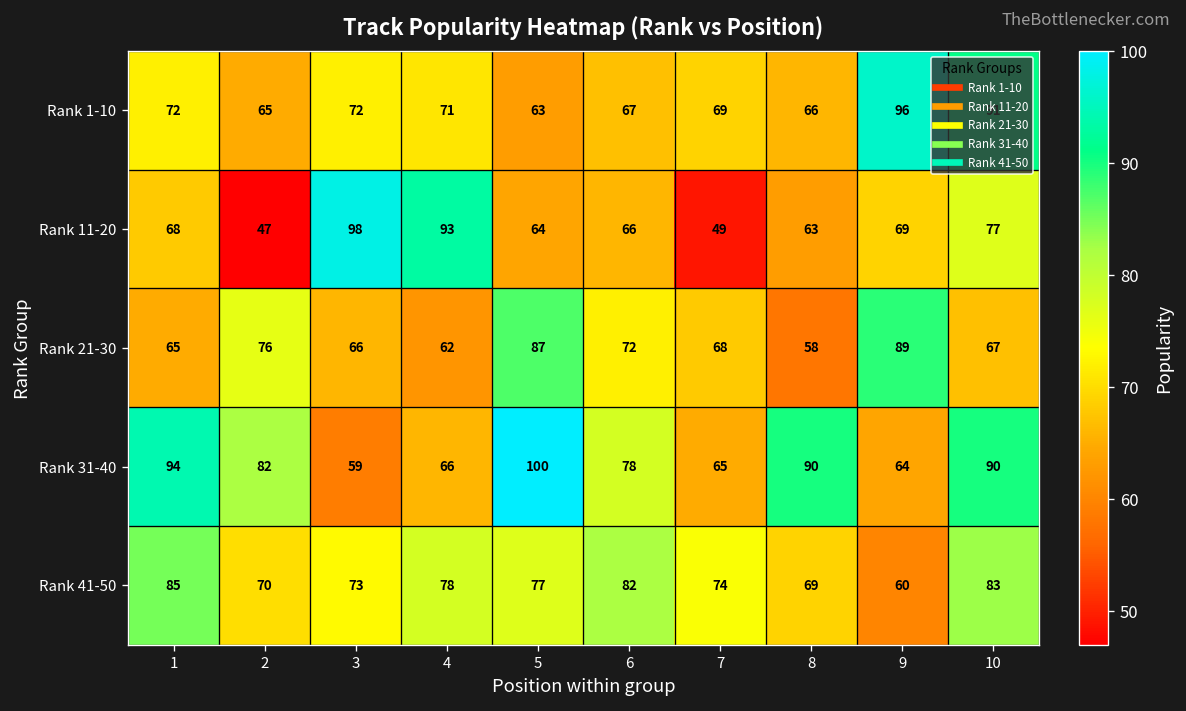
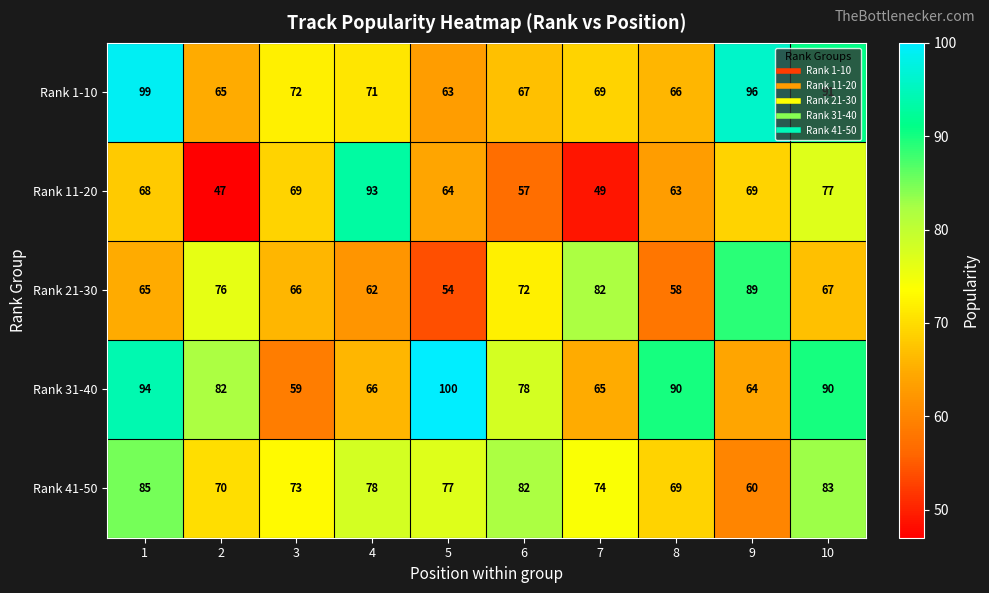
  {
    "Rank 1-10": {
-     "1": 72,
+     "1": 99,
      "2": 65,
      "3": 72,
      "4": 71,
      "5": 63,
      "6": 67,
      "7": 69,
      "8": 66,
      "9": 96
    },
    "Rank 11-20": {
      "1": 68,
      "2": 47,
-     "3": 98,
+     "3": 69,
      "4": 93,
      "5": 64,
-     "6": 66,
+     "6": 57,
      "7": 49,
      "8": 63,
      "9": 69,
      "10": 77
    },
    "Rank 21-30": {
      "1": 65,
      "2": 76,
      "3": 66,
      "4": 62,
-     "5": 87,
+     "5": 54,
      "6": 72,
-     "7": 68,
+     "7": 82,
      "8": 58,
      "9": 89,
      "10": 67
    },
    "Rank 31-40": {
      "1": 94,
      "2": 82,
      "3": 59,
      "4": 66,
      "5": 100,
      "6": 78,
      "7": 65,
      "8": 90,
      "9": 64,
      "10": 90
    },
    "Rank 41-50": {
      "1": 85,
      "2": 70,
      "3": 73,
      "4": 78,
      "5": 77,
      "6": 82,
      "7": 74,
      "8": 69,
      "9": 60,
      "10": 83
    }
  }
